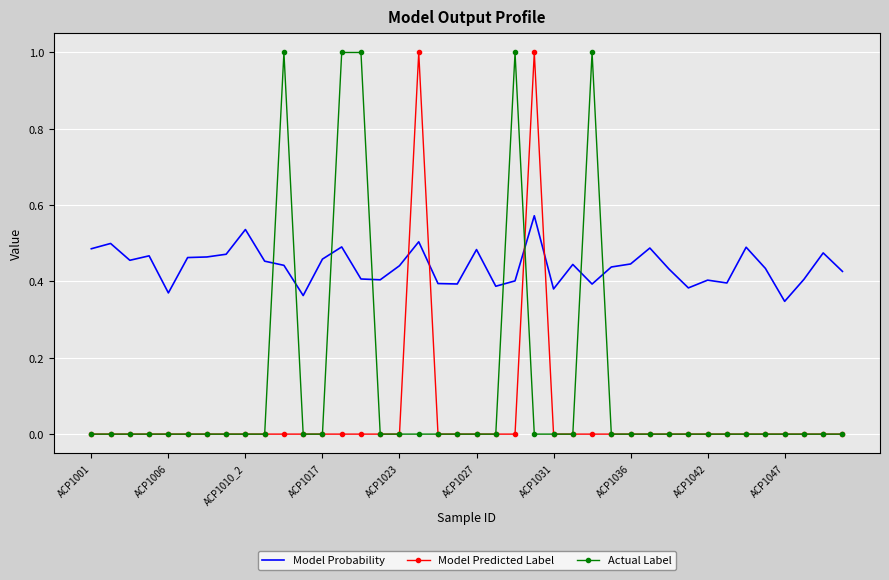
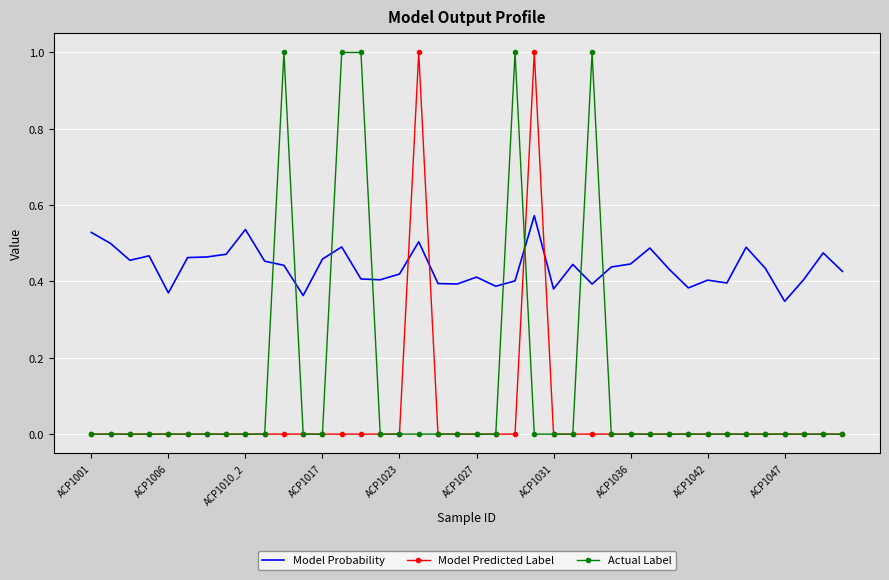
  {
    "Model Probability": {
-     "ACP1001": 0.49,
+     "ACP1001": 0.53,
      "ACP1006": 0.37,
      "ACP1010_2": 0.54,
      "ACP1017": 0.46,
-     "ACP1023": 0.44,
-     "ACP1027": 0.48,
+     "ACP1023": 0.42,
+     "ACP1027": 0.41,
      "ACP1031": 0.38,
      "ACP1036": 0.45,
      "ACP1042": 0.40,
      "ACP1047": 0.35
    }
  }
